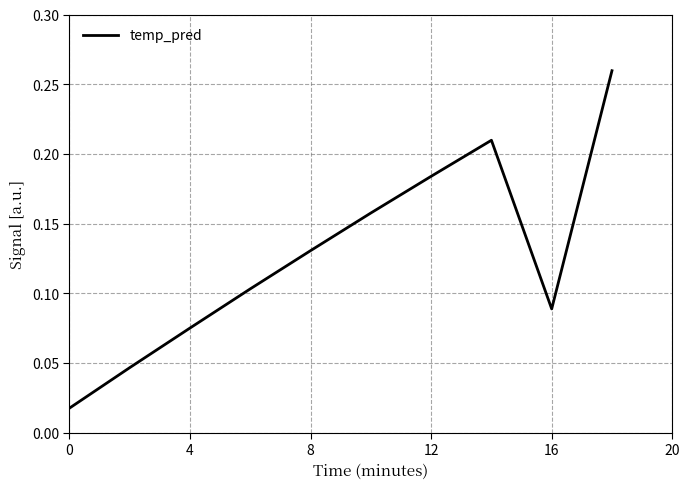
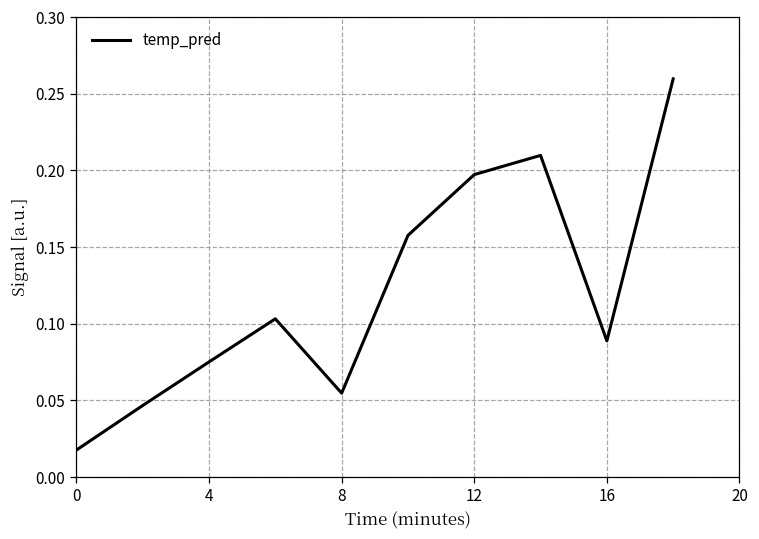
  {
    "0": 0.018,
    "4": 0.075,
-   "8": 0.131,
-   "12": 0.184,
+   "8": 0.055,
+   "12": 0.197,
    "16": 0.089
  }
